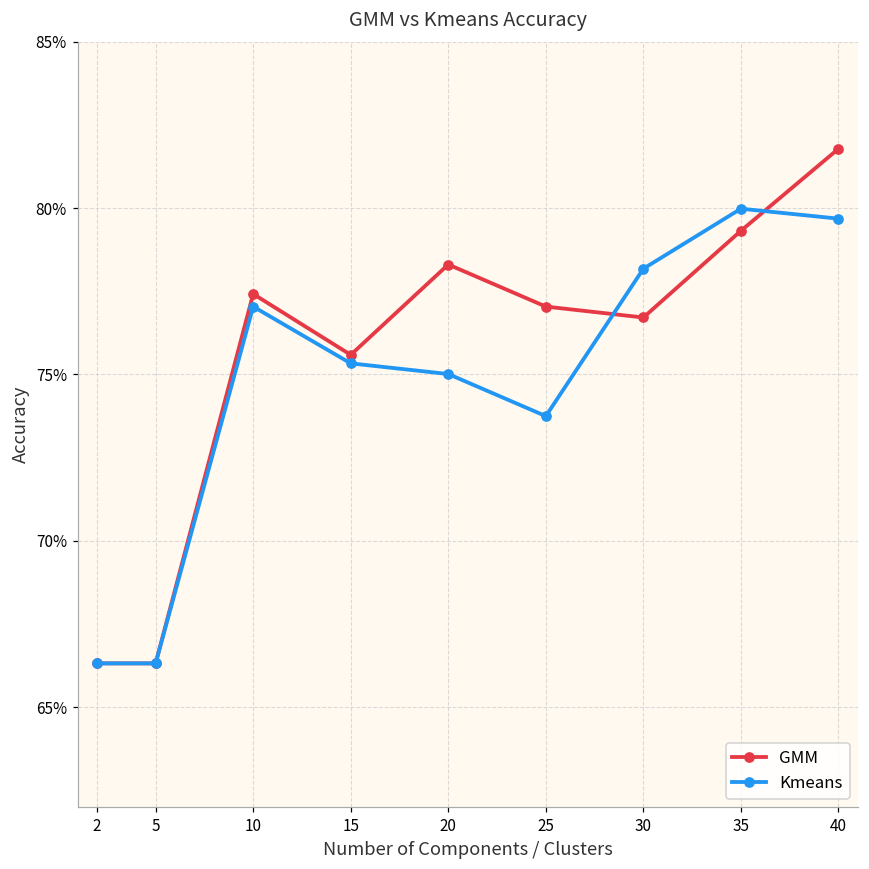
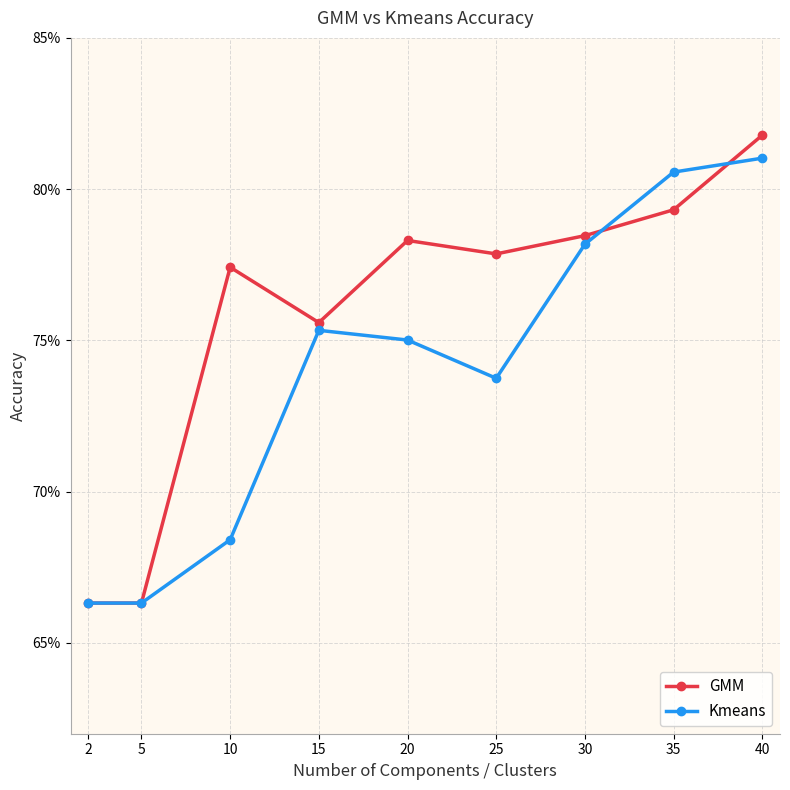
  {
    "GMM": {
      "10": "77.4%",
      "15": "75.6%",
      "20": "78.3%",
-     "25": "77.0%",
-     "30": "76.7%",
+     "25": "77.9%",
+     "30": "78.5%",
      "35": "79.3%",
      "40": "81.8%"
    },
    "Kmeans": {
-     "10": "77.0%",
+     "10": "68.4%",
      "15": "75.3%",
      "20": "75.0%",
      "25": "73.7%",
      "30": "78.2%",
-     "35": "80.0%",
-     "40": "79.7%"
+     "35": "80.6%",
+     "40": "81.0%"
    }
  }
